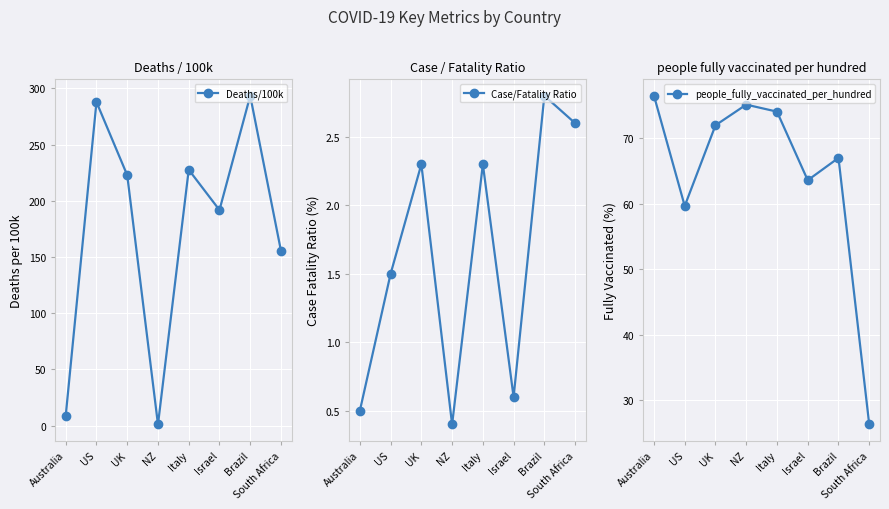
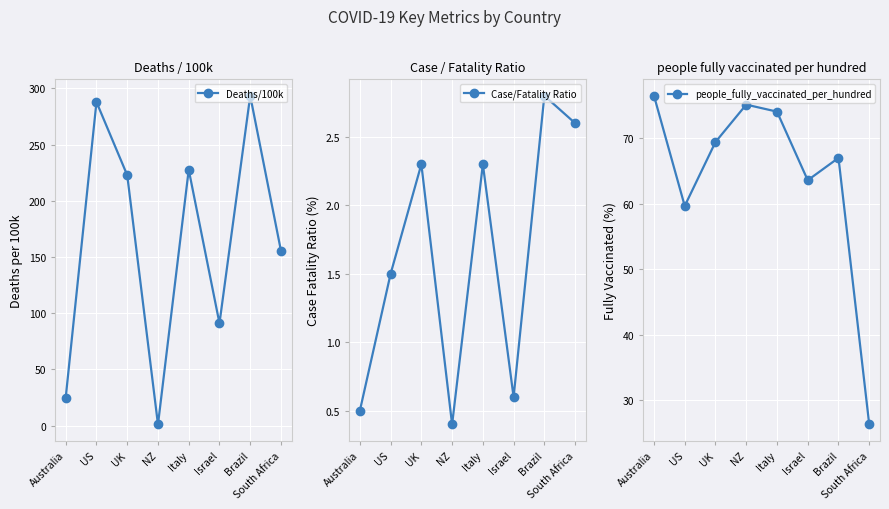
  {
    "Deaths / 100k": {
-     "Australia": 9,
+     "Australia": 25,
      "US": 288,
      "UK": 223,
      "NZ": 1,
      "Italy": 228,
-     "Israel": 192,
+     "Israel": 91,
      "South Africa": 156
    },
    "Case / Fatality Ratio": {
      "Australia": 0.50,
      "US": 1.50,
      "UK": 2.30,
      "NZ": 0.40,
      "Italy": 2.30,
      "Israel": 0.60,
      "South Africa": 2.60
    },
    "people fully vaccinated per hundred": {
      "Australia": 76,
      "US": 60,
-     "UK": 72,
+     "UK": 69,
      "NZ": 75,
      "Italy": 74,
      "Israel": 64,
      "Brazil": 67,
      "South Africa": 26
    }
  }
